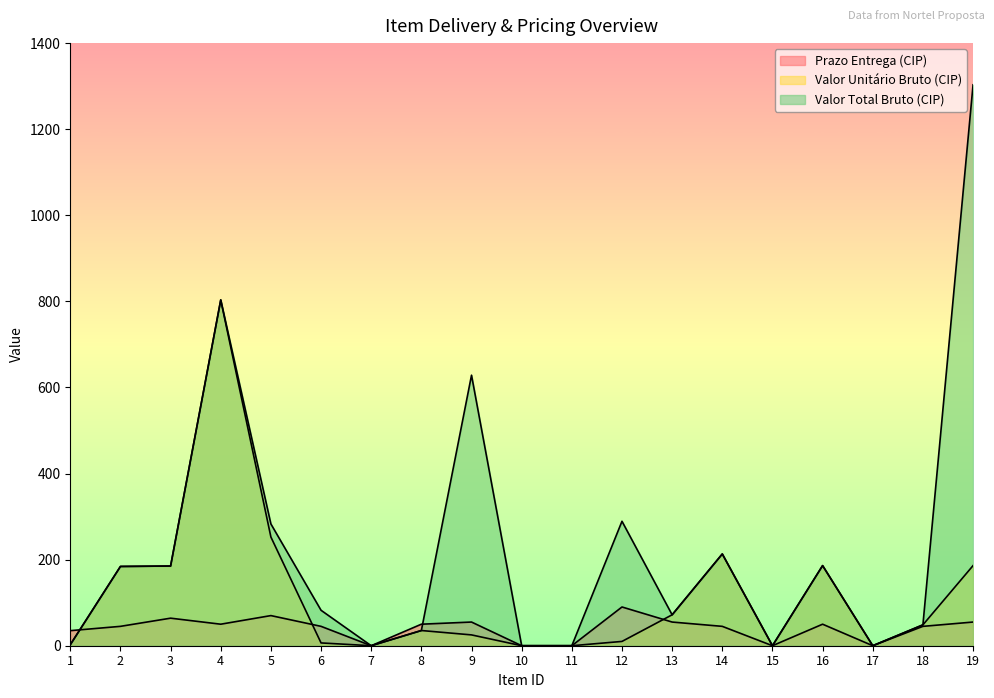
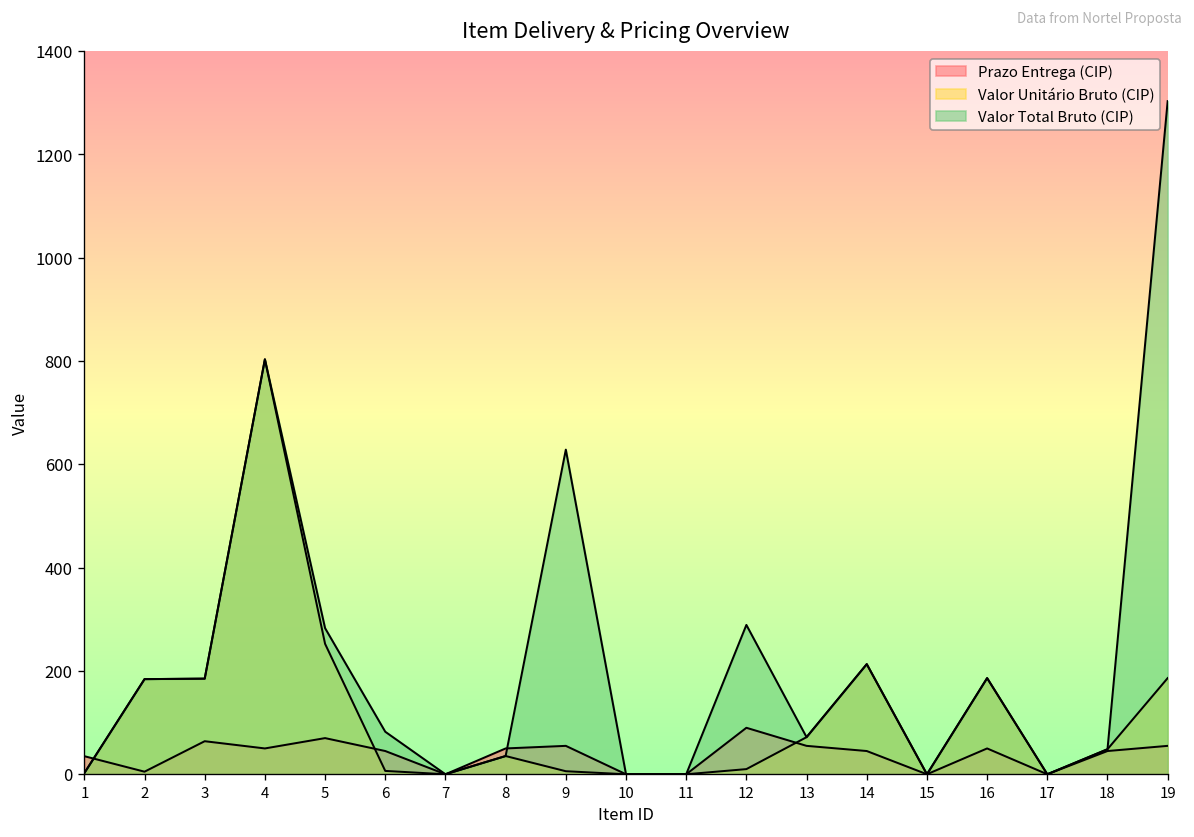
  {
    "Prazo Entrega (CIP)": {
      "1": 40,
-     "2": 50,
+     "2": 10,
      "3": 60,
      "4": 50,
      "5": 70,
      "6": 50,
      "8": 50,
      "9": 60,
      "12": 90,
      "13": 60,
      "14": 50,
      "16": 50,
      "19": 60
    },
    "Valor Unitário Bruto (CIP)": {
      "5": 250,
      "6": 10,
-     "9": 30,
+     "9": 10,
      "12": 10,
      "19": 190
    },
    "Valor Total Bruto (CIP)": {
      "5": 280,
      "6": 80,
      "9": 630,
      "12": 290,
      "19": 1300
    }
  }
